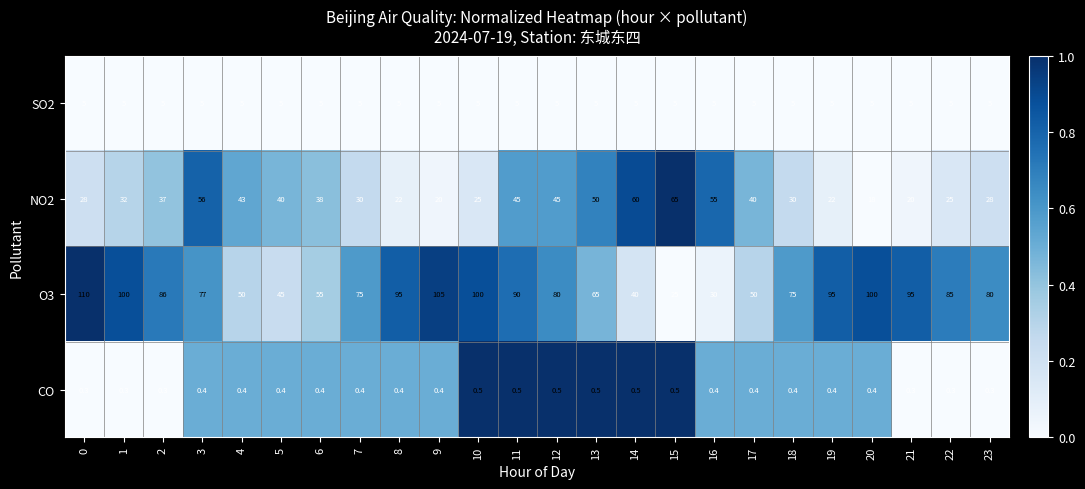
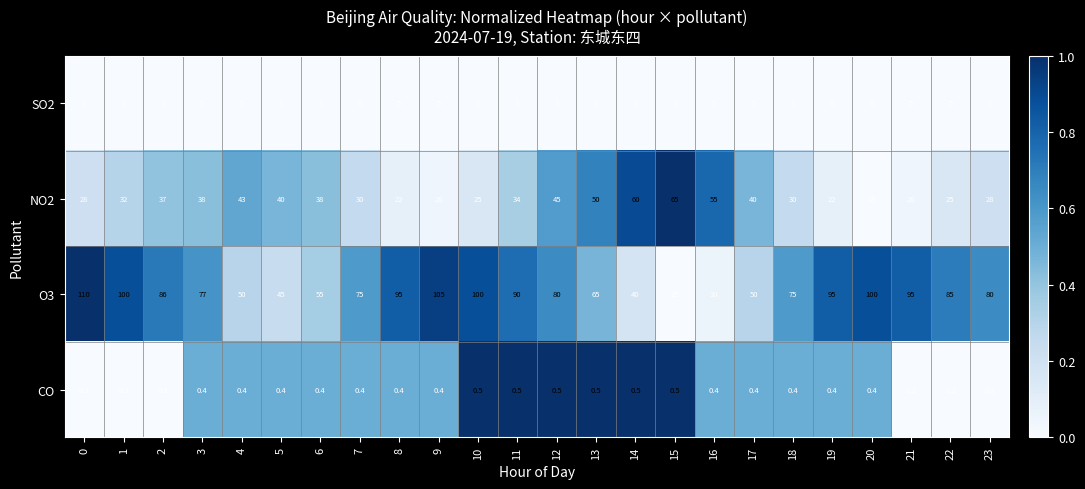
  {
    "NO2": {
      "0": 28,
      "1": 32,
      "2": 37,
-     "3": 56,
+     "3": 38,
      "4": 43,
      "5": 40,
      "6": 38,
      "7": 30,
-     "11": 45,
+     "11": 34,
      "12": 45,
      "13": 50,
      "14": 60,
      "15": 65,
      "16": 55,
      "17": 40,
      "18": 30,
      "23": 28
    },
    "O3": {
      "0": 110,
      "1": 100,
      "2": 86,
      "3": 77,
      "4": 50,
      "5": 45,
      "6": 55,
      "7": 75,
      "8": 95,
      "9": 105,
      "10": 100,
      "11": 90,
      "12": 80,
      "13": 65,
      "17": 50,
      "18": 75,
      "19": 95,
      "20": 100,
      "21": 95,
      "22": 85,
      "23": 80
    },
    "CO": {
      "3": 0.4,
      "4": 0.4,
      "5": 0.4,
      "6": 0.4,
      "7": 0.4,
      "8": 0.4,
      "9": 0.4,
      "10": 0.5,
      "11": 0.5,
      "12": 0.5,
      "13": 0.5,
      "14": 0.5,
      "15": 0.5,
      "16": 0.4,
      "17": 0.4,
      "18": 0.4,
      "19": 0.4,
      "20": 0.4
    }
  }
